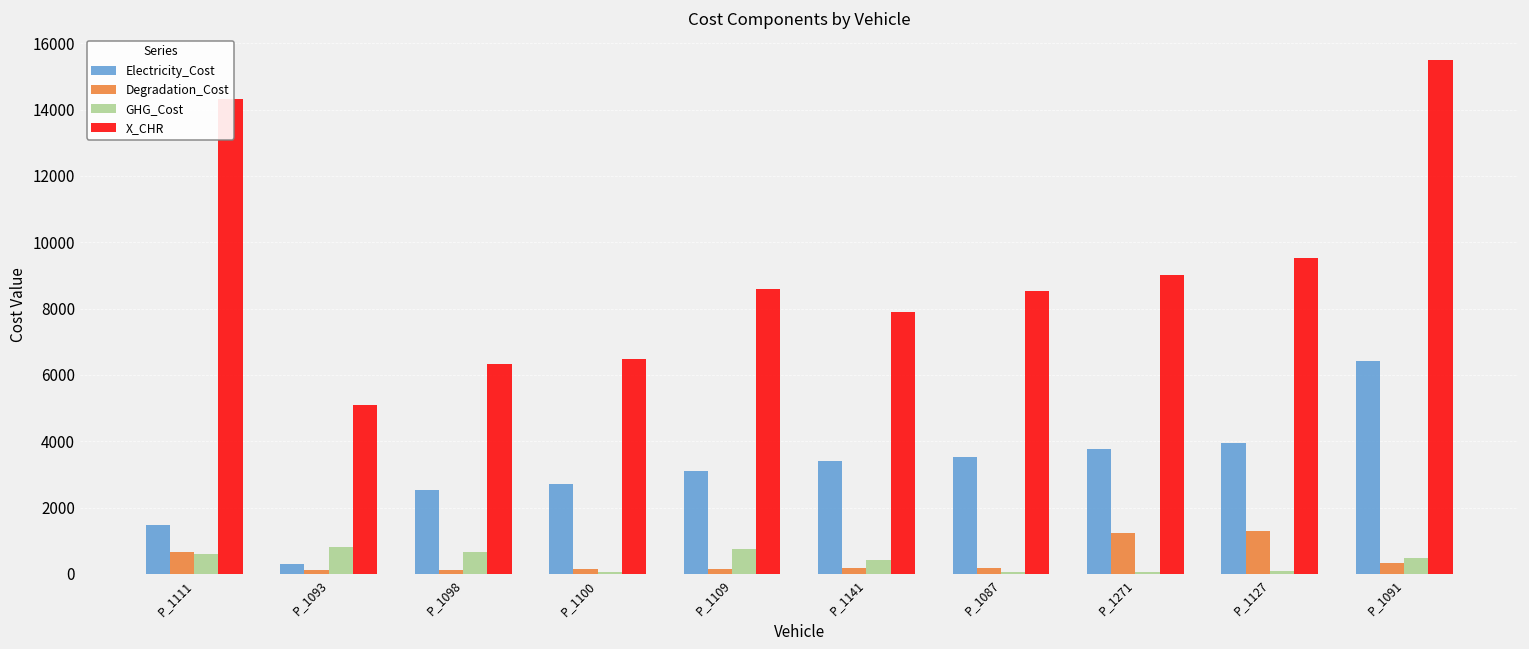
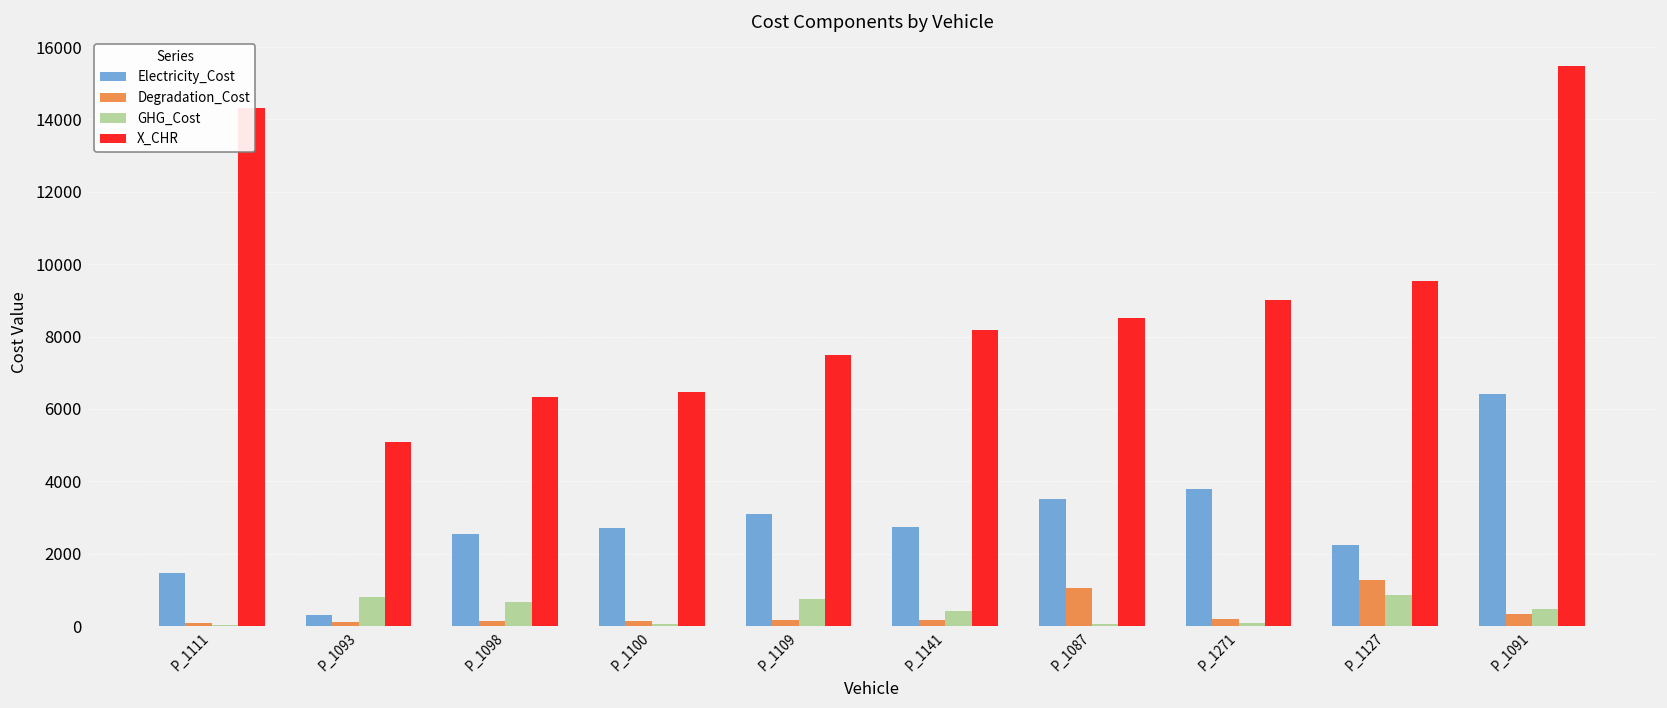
  {
    "Electricity_Cost": {
      "P_1111": 1500,
      "P_1093": 300,
      "P_1098": 2500,
      "P_1100": 2700,
      "P_1109": 3100,
-     "P_1141": 3400,
+     "P_1141": 2700,
      "P_1087": 3500,
      "P_1271": 3800,
-     "P_1127": 4000,
+     "P_1127": 2200,
      "P_1091": 6400
    },
    "Degradation_Cost": {
-     "P_1111": 700,
+     "P_1111": 100,
      "P_1093": 100,
      "P_1098": 100,
      "P_1100": 100,
      "P_1109": 200,
      "P_1141": 200,
-     "P_1087": 200,
-     "P_1271": 1200,
+     "P_1087": 1000,
+     "P_1271": 200,
      "P_1127": 1300,
      "P_1091": 300
    },
    "GHG_Cost": {
-     "P_1111": 600,
+     "P_1111": 0,
      "P_1093": 800,
      "P_1098": 700,
      "P_1109": 800,
      "P_1141": 400,
-     "P_1127": 100,
+     "P_1127": 800,
      "P_1091": 500
    },
    "X_CHR": {
      "P_1093": 5100,
      "P_1098": 6300,
      "P_1100": 6500,
-     "P_1109": 8600,
-     "P_1141": 7900,
+     "P_1109": 7500,
+     "P_1141": 8200,
      "P_1087": 8500,
      "P_1271": 9000,
      "P_1127": 9500,
      "P_1091": 15500
    }
  }
